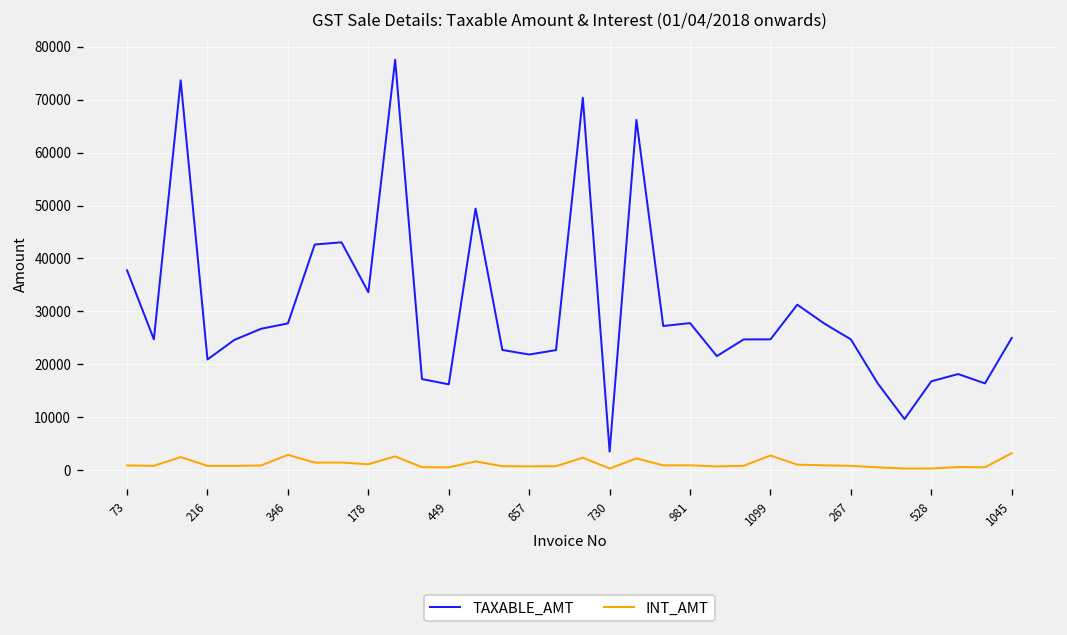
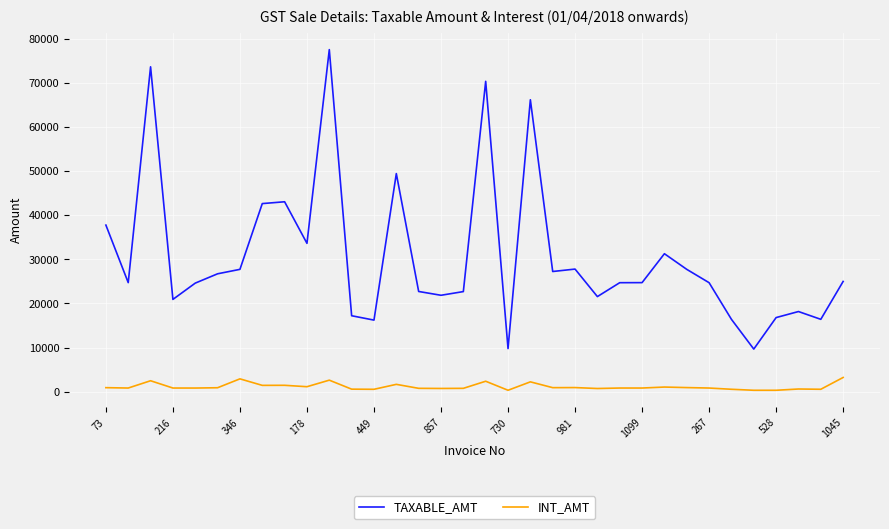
  {
    "TAXABLE_AMT": {
      "73": 38000,
      "216": 21000,
      "346": 28000,
      "178": 34000,
      "449": 16000,
      "857": 22000,
-     "730": 4000,
+     "730": 10000,
      "981": 28000,
      "1099": 25000,
      "267": 25000,
      "528": 17000,
      "1045": 25000
    },
    "INT_AMT": {
      "73": 1000,
      "216": 1000,
      "346": 3000,
      "178": 1000,
      "449": 1000,
      "857": 1000,
      "730": 0,
      "981": 1000,
-     "1099": 3000,
+     "1099": 1000,
      "267": 1000,
      "528": 0,
      "1045": 3000
    }
  }
